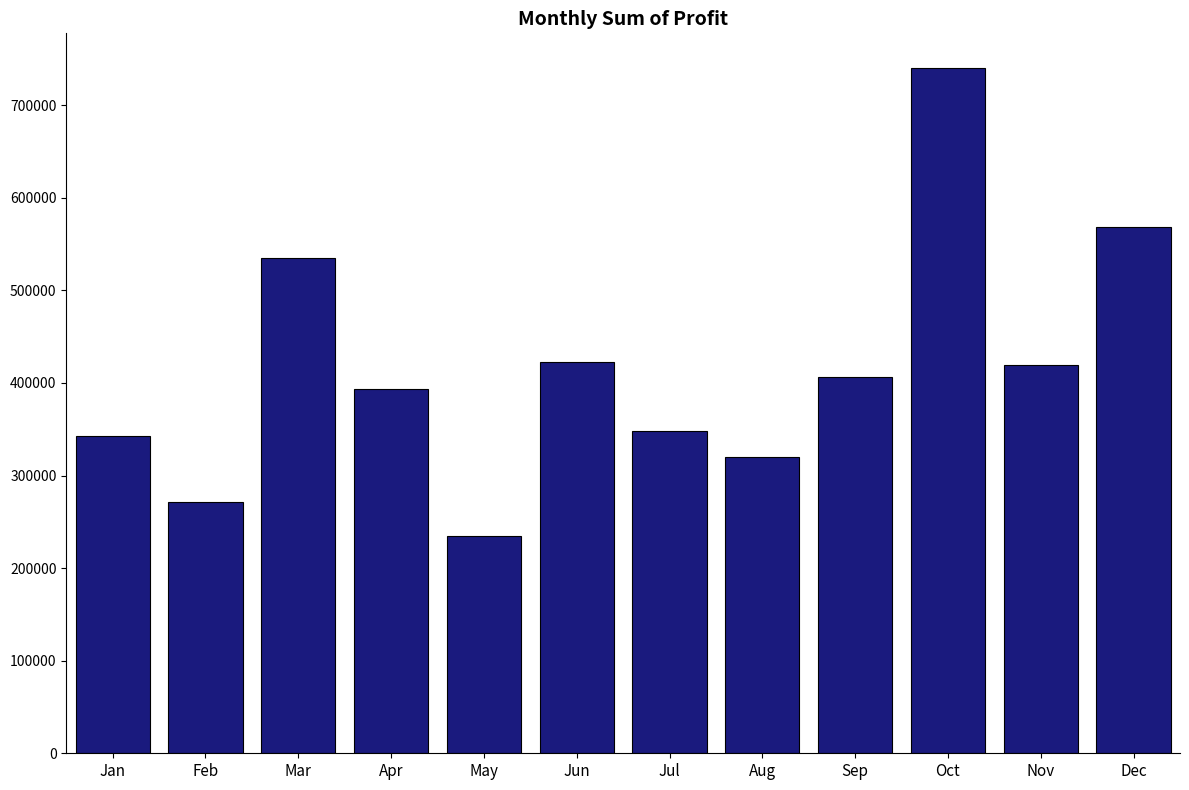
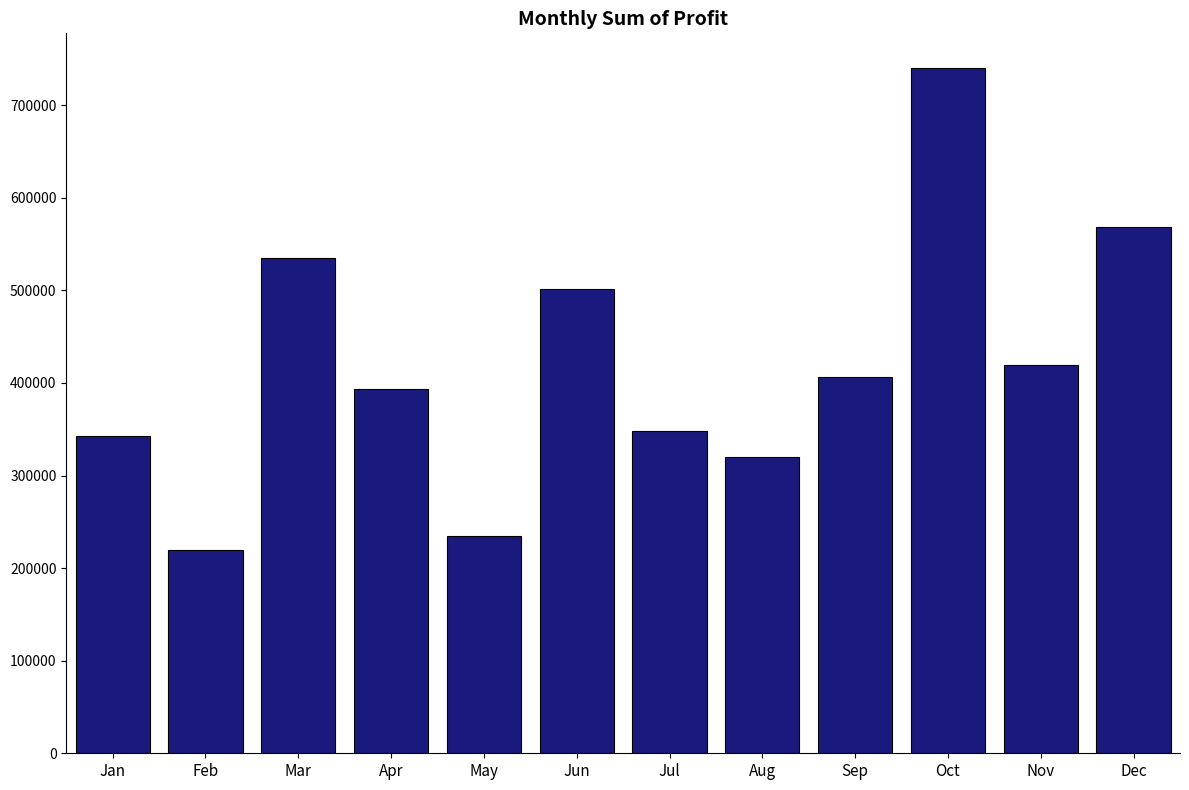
  {
    "Jan": 340000,
-   "Feb": 270000,
+   "Feb": 220000,
    "Mar": 540000,
    "Apr": 390000,
    "May": 230000,
-   "Jun": 420000,
+   "Jun": 500000,
    "Jul": 350000,
    "Aug": 320000,
    "Sep": 410000,
    "Oct": 740000,
    "Nov": 420000,
    "Dec": 570000
  }
